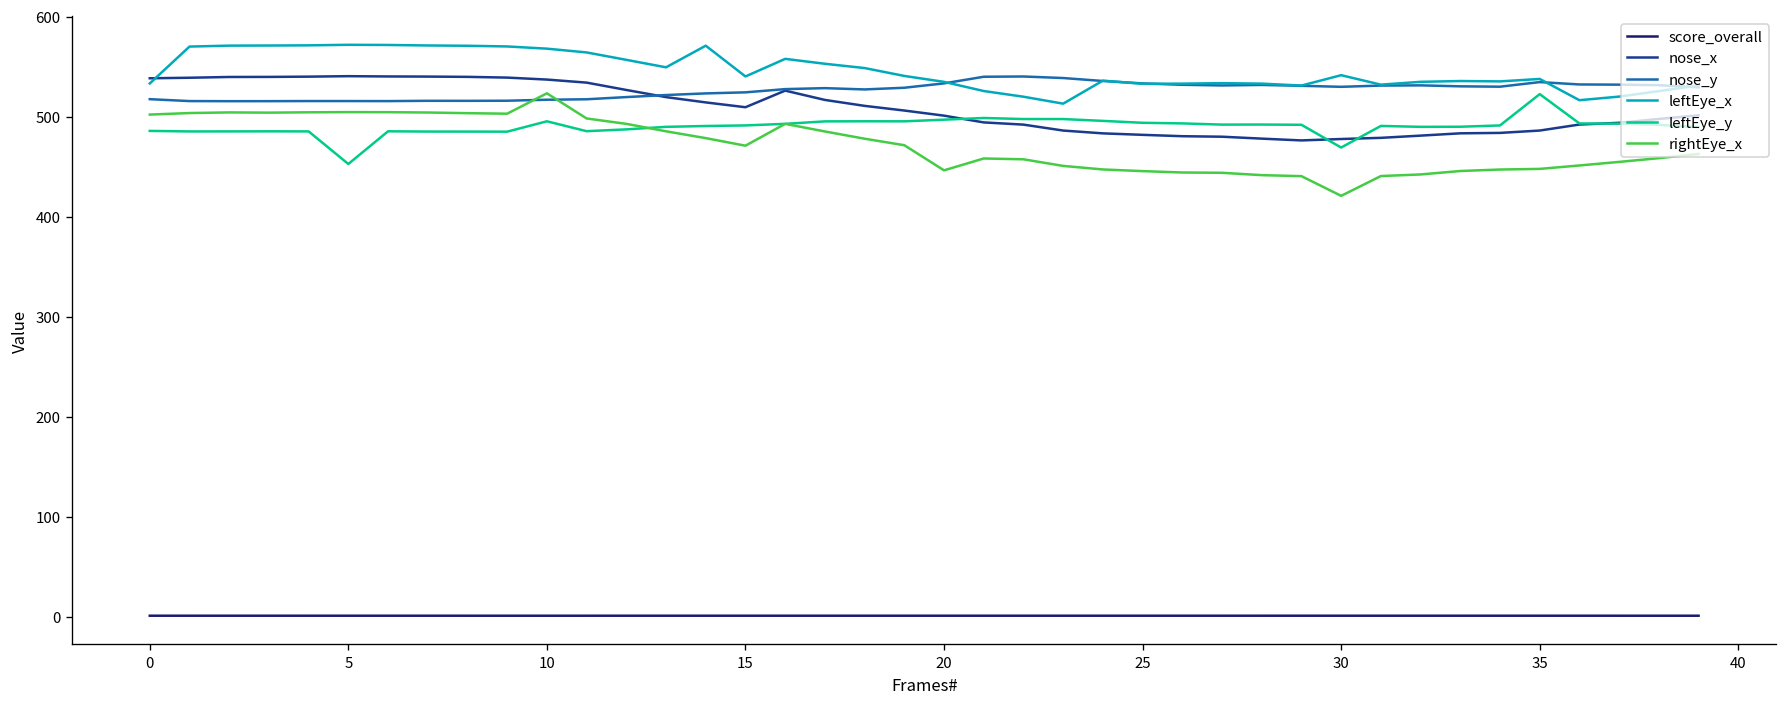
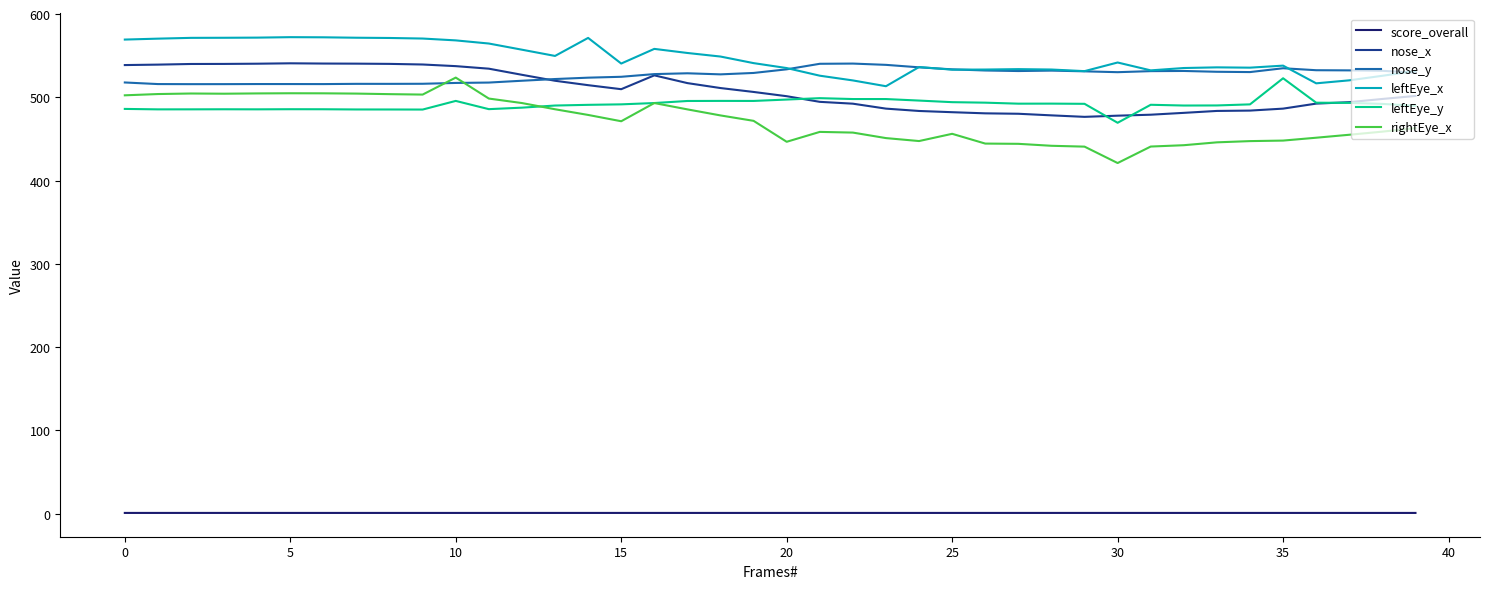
  {
    "leftEye_x": {
-     "0": 530,
+     "0": 570,
      "5": 570,
      "10": 570,
      "15": 540,
      "30": 540,
      "35": 540
    },
    "leftEye_y": {
      "0": 490,
-     "5": 450,
+     "5": 490,
      "10": 500,
      "15": 490,
      "20": 500,
      "25": 490,
      "30": 470,
      "35": 520
    },
    "rightEye_x": {
      "0": 500,
      "5": 500,
      "10": 520,
      "15": 470,
      "20": 450,
-     "25": 450,
+     "25": 460,
      "30": 420,
      "35": 450
    }
  }
